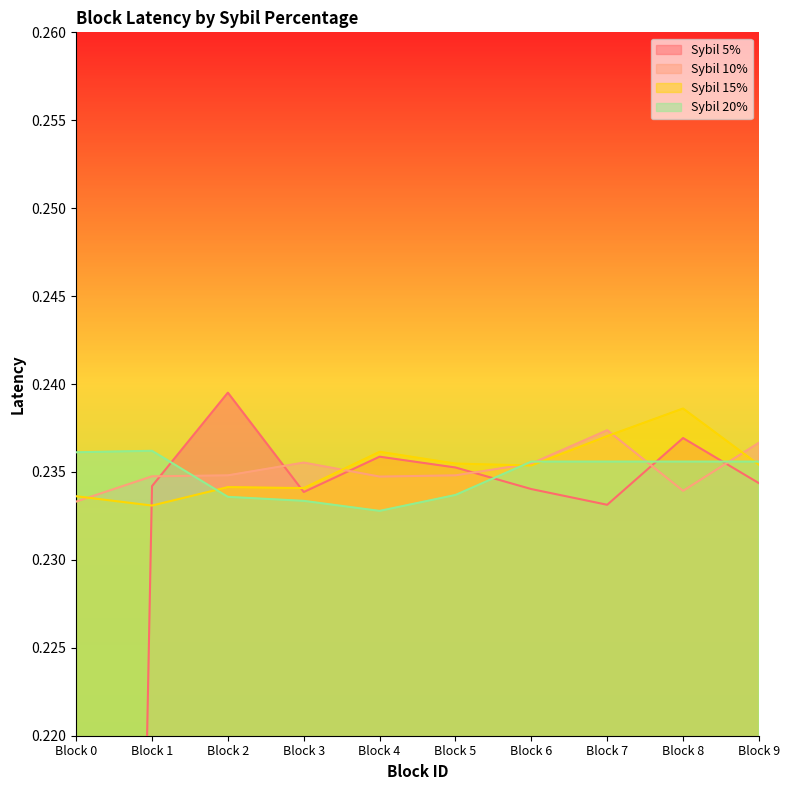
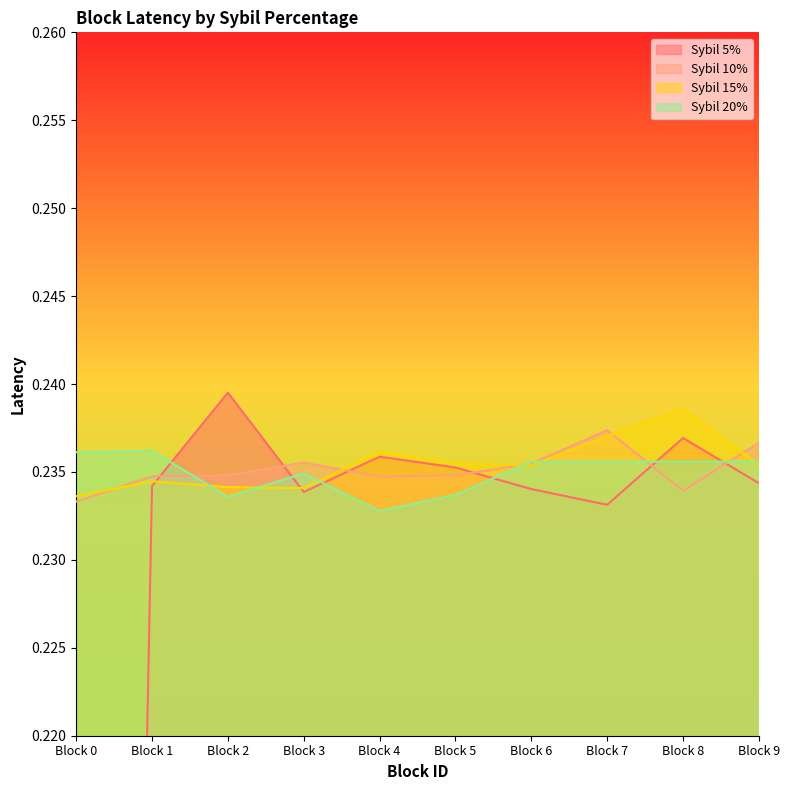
  {
    "Sybil 15%": {
      "Block 0": 0.2336,
-     "Block 1": 0.2331,
+     "Block 1": 0.2345,
      "Block 2": 0.2341,
      "Block 3": 0.2341,
      "Block 4": 0.2361,
      "Block 5": 0.2355,
      "Block 7": 0.2370,
      "Block 8": 0.2386,
      "Block 9": 0.2354
    },
    "Sybil 20%": {
      "Block 0": 0.2361,
      "Block 1": 0.2362,
      "Block 2": 0.2336,
-     "Block 3": 0.2334,
+     "Block 3": 0.2349,
      "Block 4": 0.2328,
      "Block 5": 0.2337,
      "Block 7": 0.2356,
      "Block 8": 0.2356,
      "Block 9": 0.2356
    }
  }
